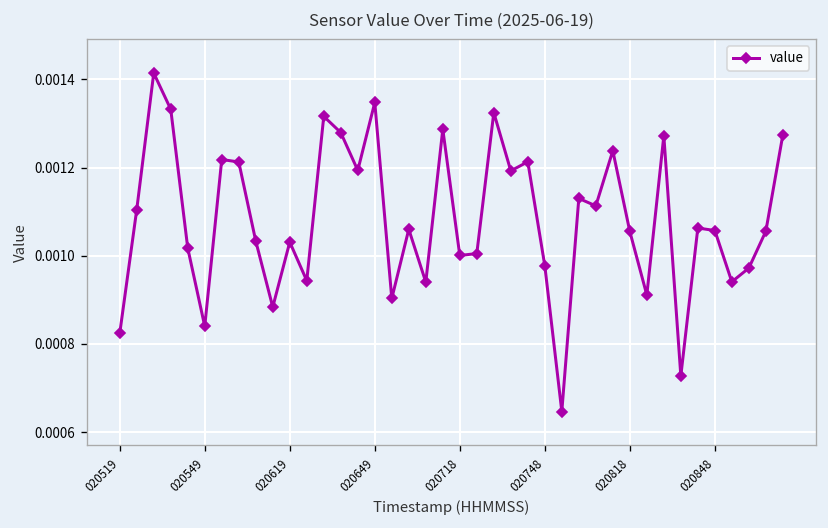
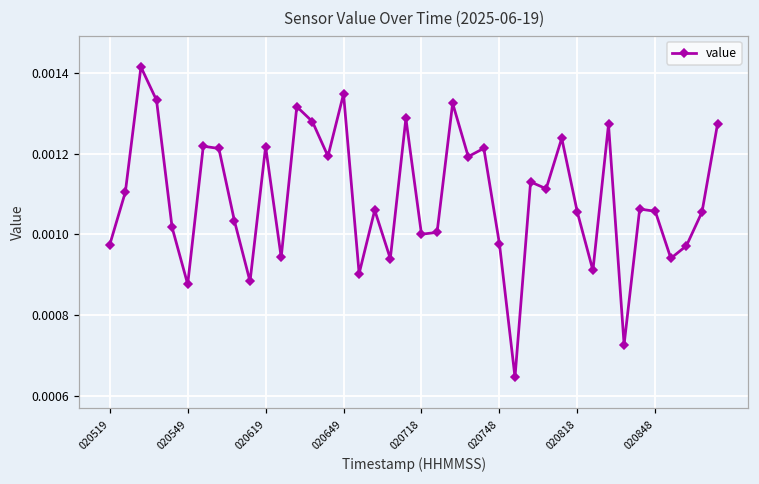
  {
-   "020519": 0.00082,
-   "020549": 0.00084,
-   "020619": 0.00103,
+   "020519": 0.00097,
+   "020549": 0.00088,
+   "020619": 0.00122,
    "020649": 0.00135,
    "020718": 0.00100,
    "020748": 0.00098,
    "020818": 0.00105,
    "020848": 0.00106
  }
